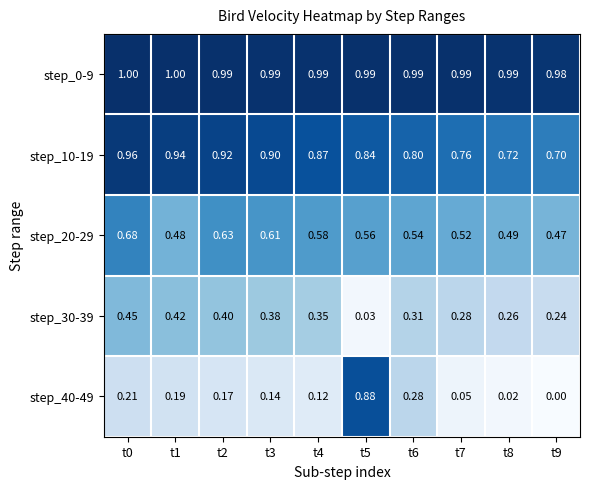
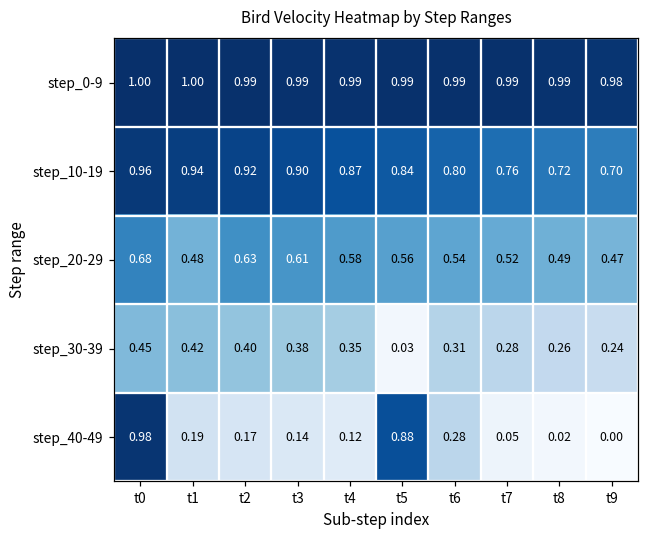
  {
    "step_0-9": {
      "t0": 1.00,
      "t1": 1.00,
      "t2": 0.99,
      "t3": 0.99,
      "t4": 0.99,
      "t5": 0.99,
      "t6": 0.99,
      "t7": 0.99,
      "t8": 0.99,
      "t9": 0.98
    },
    "step_10-19": {
      "t0": 0.96,
      "t1": 0.94,
      "t2": 0.92,
      "t3": 0.90,
      "t4": 0.87,
      "t5": 0.84,
      "t6": 0.80,
      "t7": 0.76,
      "t8": 0.72,
      "t9": 0.70
    },
    "step_20-29": {
      "t0": 0.68,
      "t1": 0.48,
      "t2": 0.63,
      "t3": 0.61,
      "t4": 0.58,
      "t5": 0.56,
      "t6": 0.54,
      "t7": 0.52,
      "t8": 0.49,
      "t9": 0.47
    },
    "step_30-39": {
      "t0": 0.45,
      "t1": 0.42,
      "t2": 0.40,
      "t3": 0.38,
      "t4": 0.35,
      "t5": 0.03,
      "t6": 0.31,
      "t7": 0.28,
      "t8": 0.26,
      "t9": 0.24
    },
    "step_40-49": {
-     "t0": 0.21,
+     "t0": 0.98,
      "t1": 0.19,
      "t2": 0.17,
      "t3": 0.14,
      "t4": 0.12,
      "t5": 0.88,
      "t6": 0.28,
      "t7": 0.05,
      "t8": 0.02,
      "t9": 0.00
    }
  }
